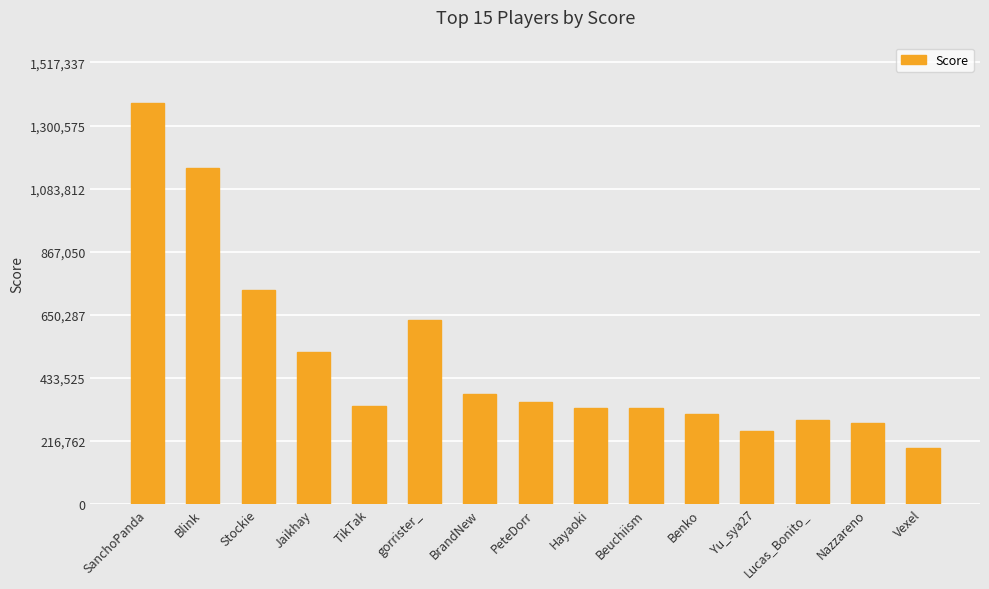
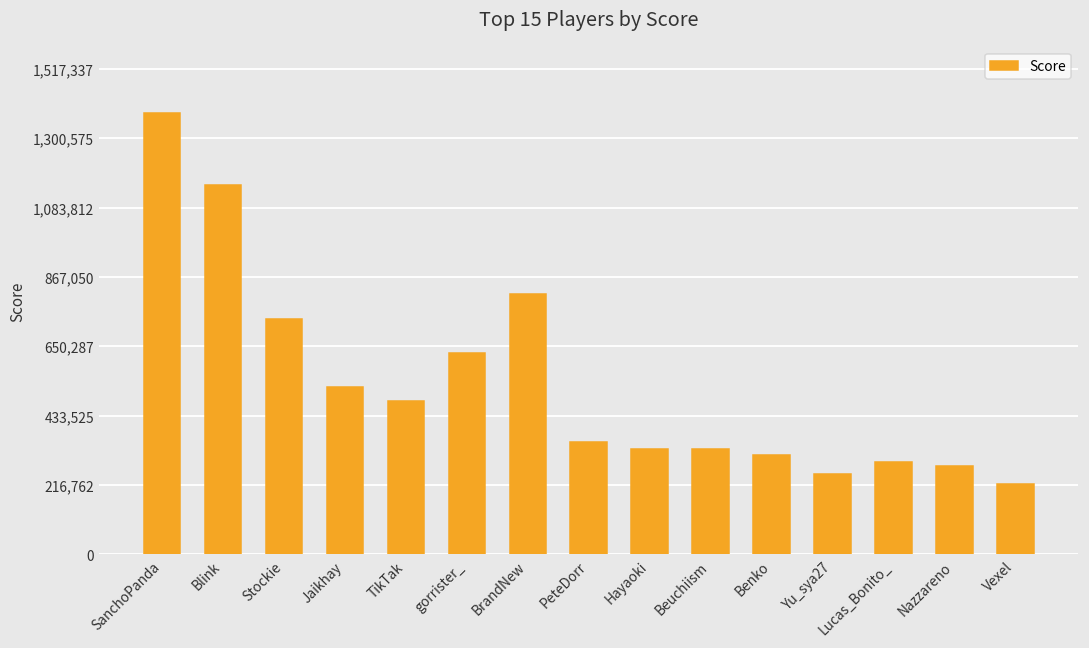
  {
    "SanchoPanda": "1,380,000",
    "Blink": "1,150,000",
    "Stockie": "730,000",
    "Jaikhay": "520,000",
-   "TikTak": "340,000",
+   "TikTak": "480,000",
    "gorrister_": "630,000",
-   "BrandNew": "380,000",
+   "BrandNew": "810,000",
    "PeteDorr": "350,000",
    "Hayaoki": "330,000",
    "Beuchiism": "330,000",
    "Benko": "310,000",
    "Yu_sya27": "250,000",
    "Lucas_Bonito_": "290,000",
    "Nazzareno": "280,000",
-   "Vexel": "190,000"
+   "Vexel": "220,000"
  }
